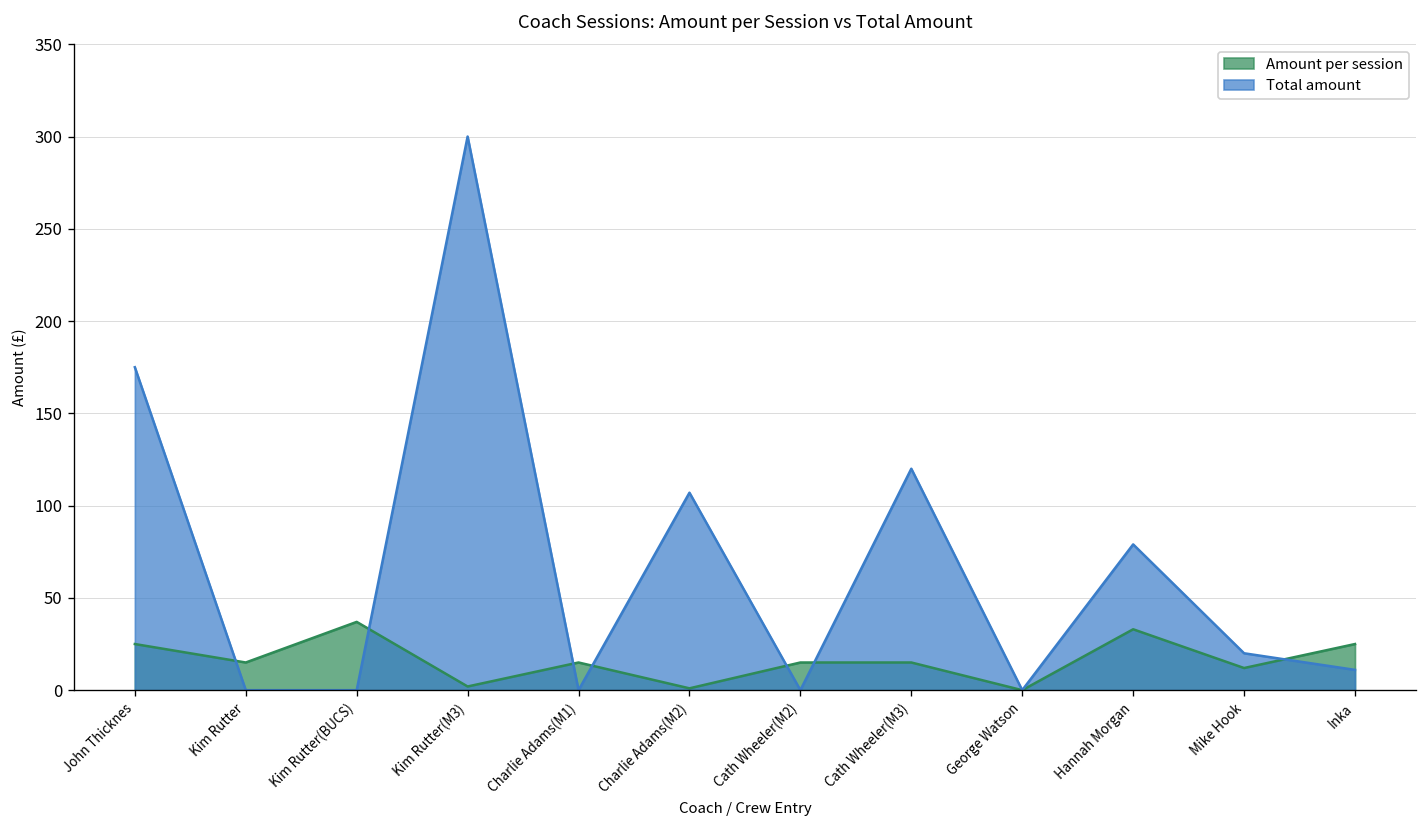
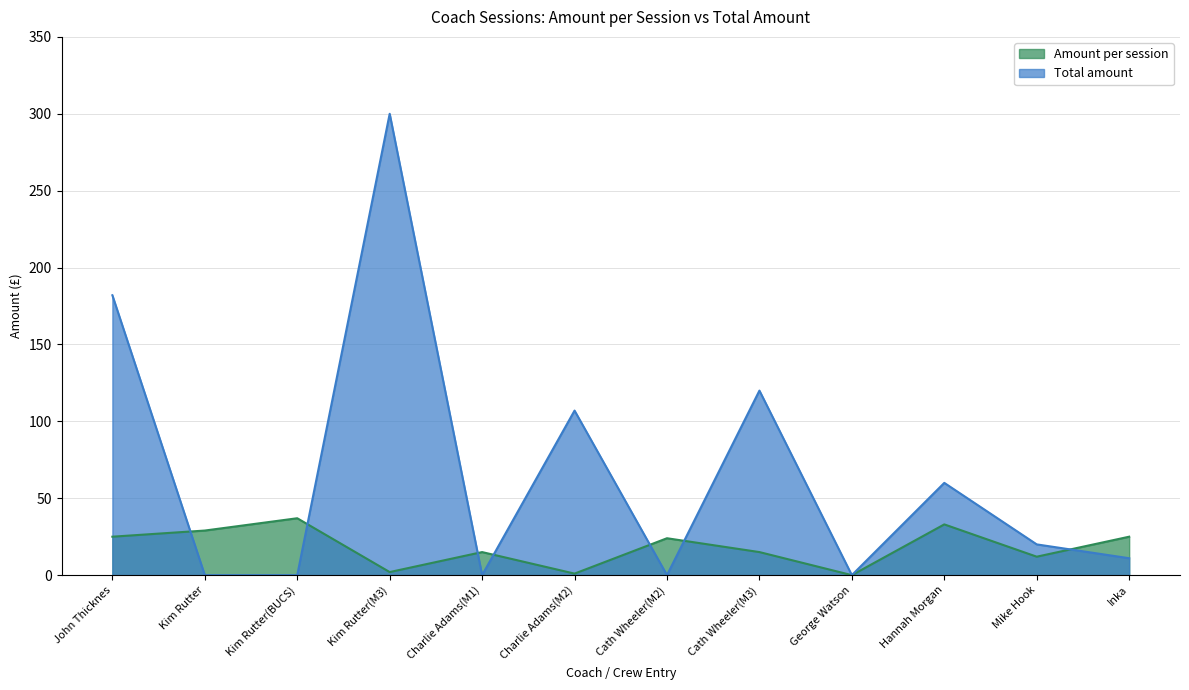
  {
    "Amount per session": {
      "John Thicknes": 25,
-     "Kim Rutter": 15,
+     "Kim Rutter": 29,
      "Kim Rutter(BUCS)": 37,
      "Kim Rutter(M3)": 2,
      "Charlie Adams(M1)": 15,
      "Charlie Adams(M2)": 1,
-     "Cath Wheeler(M2)": 15,
+     "Cath Wheeler(M2)": 24,
      "Cath Wheeler(M3)": 15,
      "Hannah Morgan": 33,
      "Mike Hook": 12,
      "Inka": 25
    },
    "Total amount": {
-     "John Thicknes": 175,
+     "John Thicknes": 182,
      "Kim Rutter": 0,
      "Kim Rutter(BUCS)": 0,
      "Kim Rutter(M3)": 300,
      "Charlie Adams(M1)": 0,
      "Charlie Adams(M2)": 107,
      "Cath Wheeler(M2)": 0,
      "Cath Wheeler(M3)": 120,
-     "Hannah Morgan": 79,
+     "Hannah Morgan": 60,
      "Mike Hook": 20,
      "Inka": 11
    }
  }
